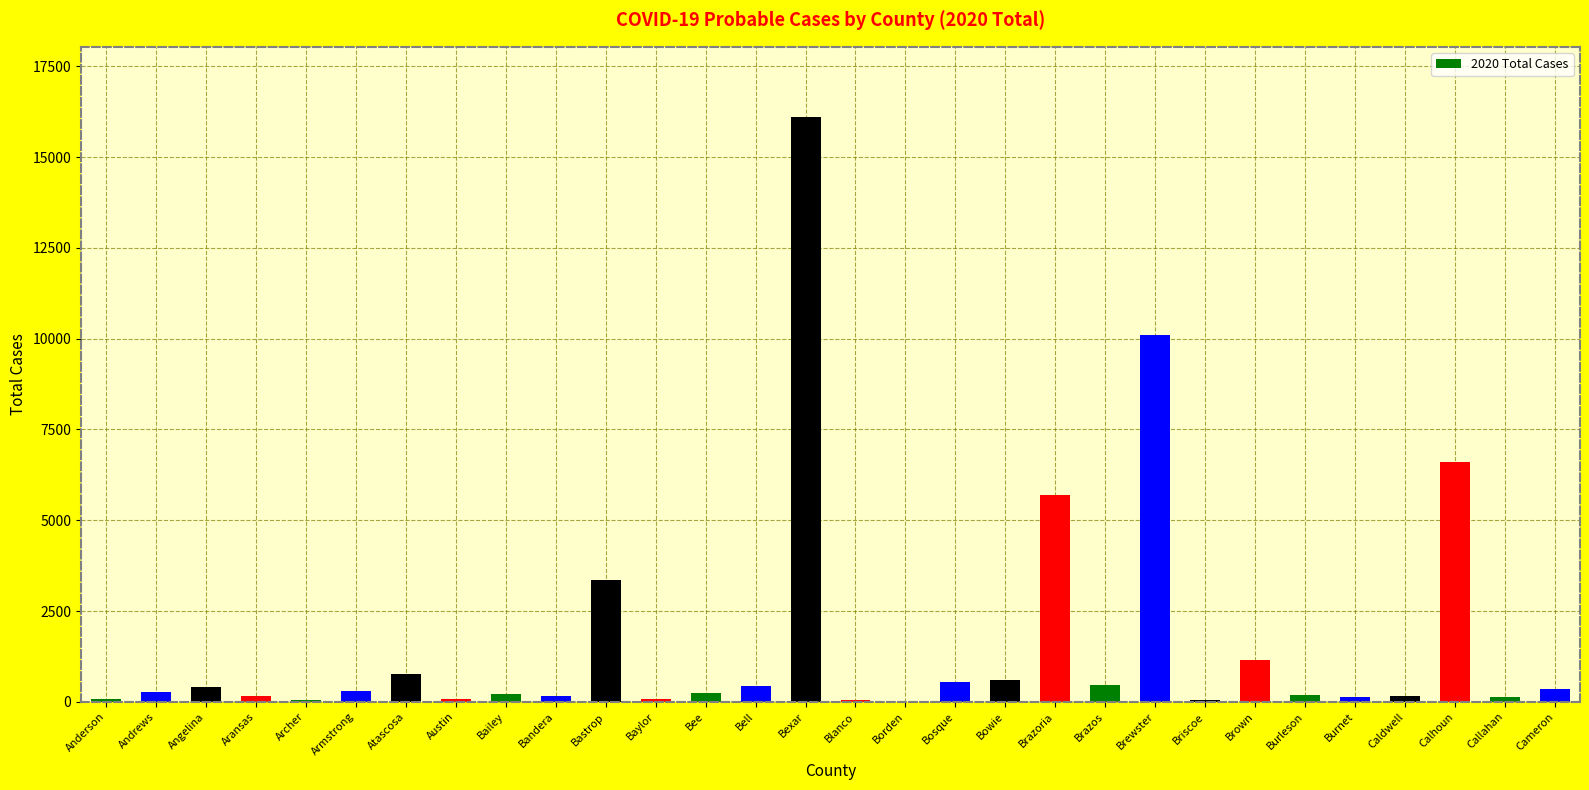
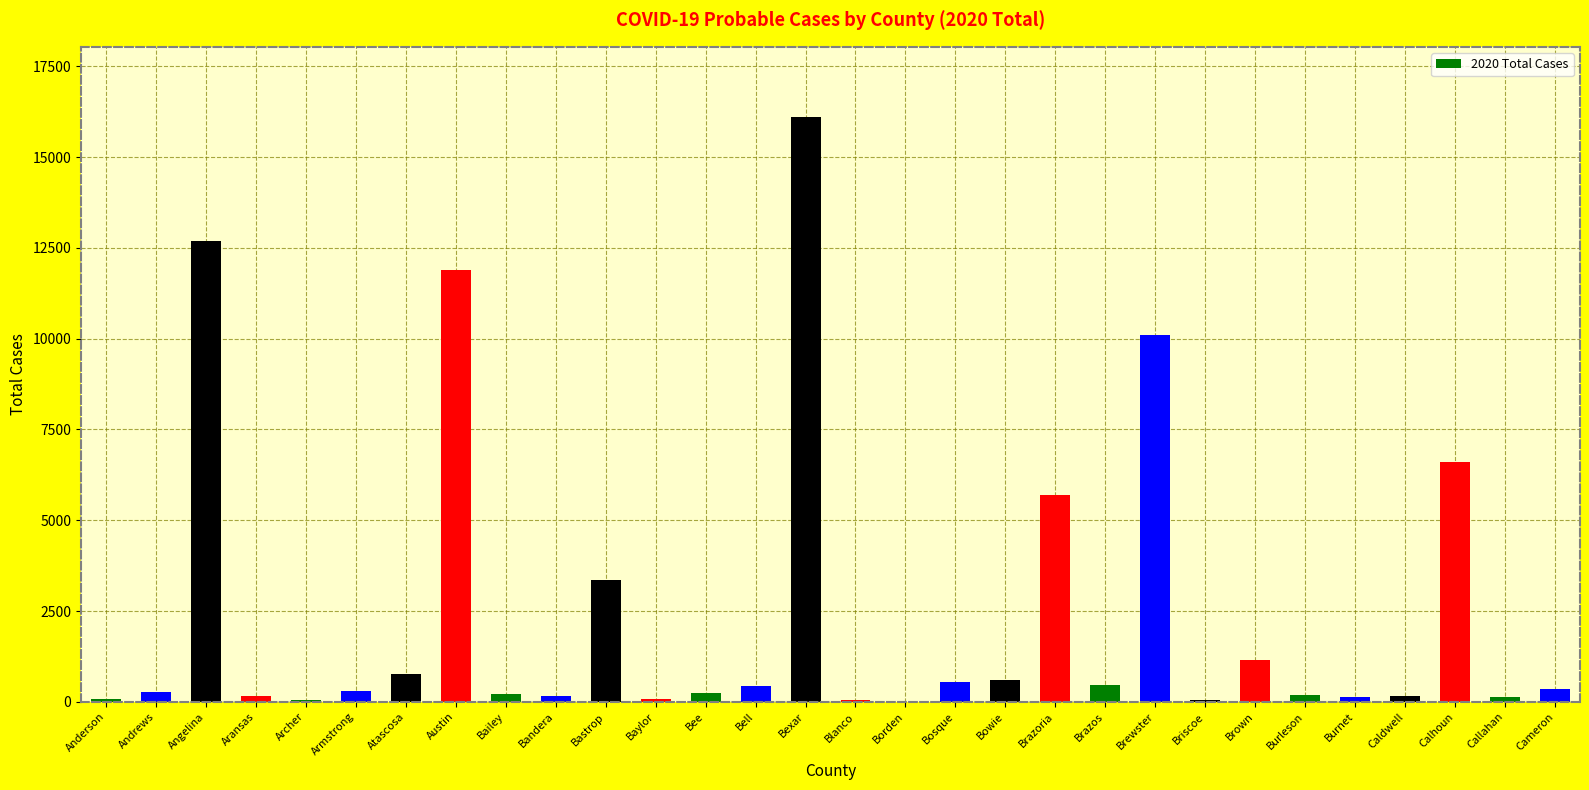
  {
    "Anderson": 100,
    "Andrews": 300,
-   "Angelina": 400,
+   "Angelina": 12700,
    "Aransas": 200,
    "Armstrong": 300,
    "Atascosa": 800,
-   "Austin": 100,
+   "Austin": 11900,
    "Bailey": 200,
    "Bandera": 200,
    "Bastrop": 3400,
    "Baylor": 100,
    "Bee": 200,
    "Bell": 400,
    "Bexar": 16100,
    "Bosque": 500,
    "Bowie": 600,
    "Brazoria": 5700,
    "Brazos": 500,
    "Brewster": 10100,
    "Brown": 1200,
    "Burleson": 200,
    "Burnet": 100,
    "Caldwell": 200,
    "Calhoun": 6600,
    "Callahan": 100,
    "Cameron": 300
  }
